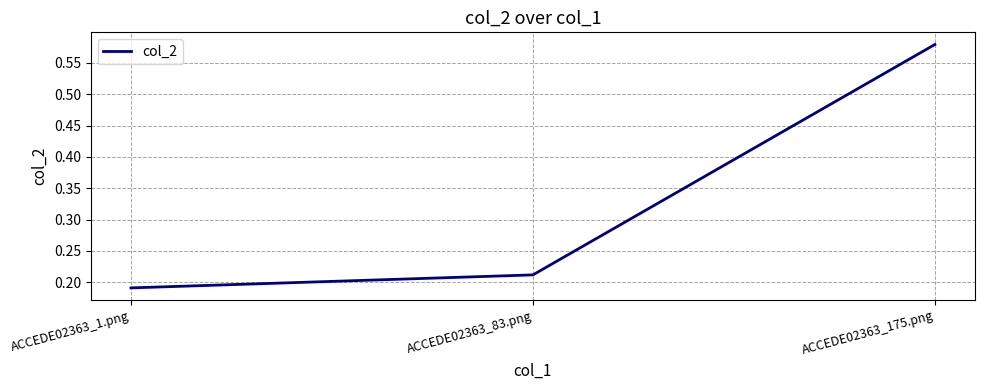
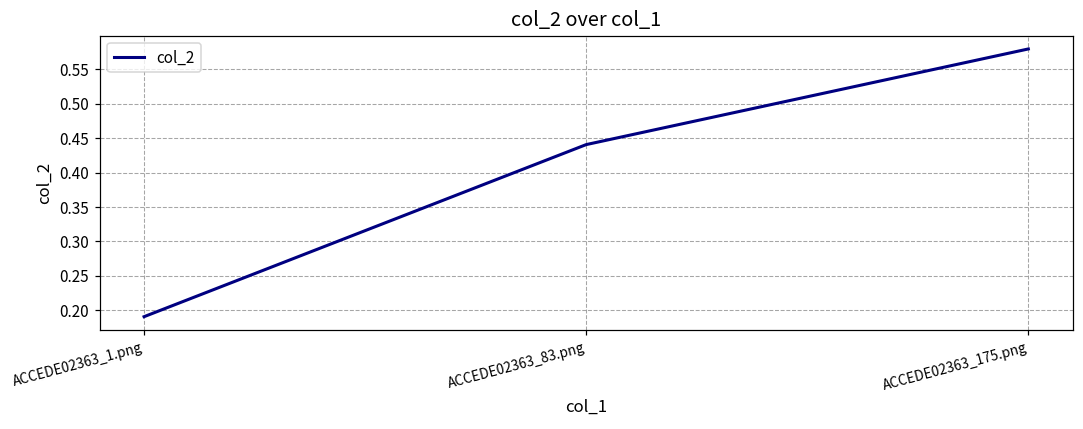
  {
    "ACCEDE02363_1.png": 0.19,
-   "ACCEDE02363_83.png": 0.21,
+   "ACCEDE02363_83.png": 0.44,
    "ACCEDE02363_175.png": 0.58
  }
